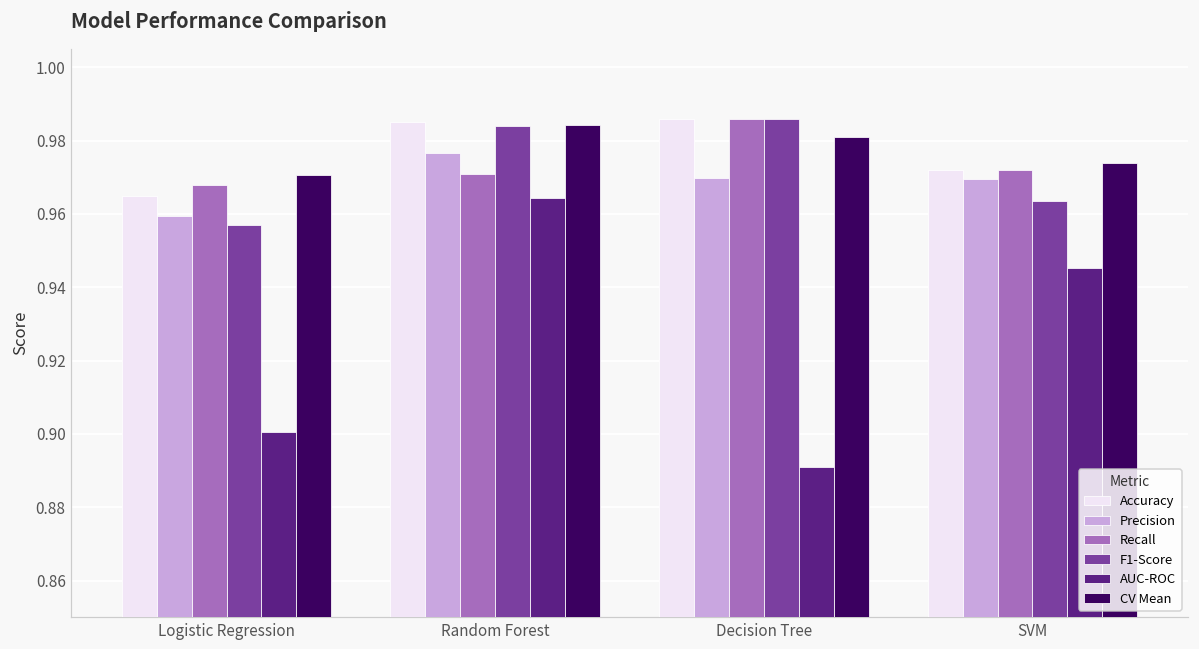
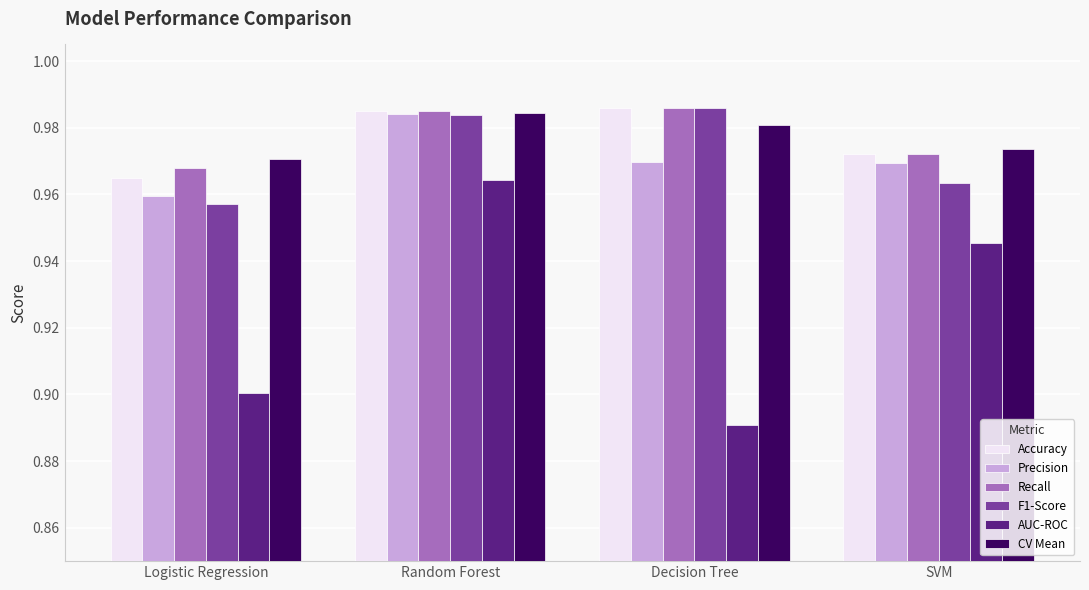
  {
    "Accuracy": {
      "Logistic Regression": 0.965,
      "Random Forest": 0.985,
      "Decision Tree": 0.986,
      "SVM": 0.972
    },
    "Precision": {
      "Logistic Regression": 0.960,
-     "Random Forest": 0.977,
+     "Random Forest": 0.984,
      "Decision Tree": 0.970,
      "SVM": 0.969
    },
    "Recall": {
      "Logistic Regression": 0.968,
-     "Random Forest": 0.971,
+     "Random Forest": 0.985,
      "Decision Tree": 0.986,
      "SVM": 0.972
    }
  }
